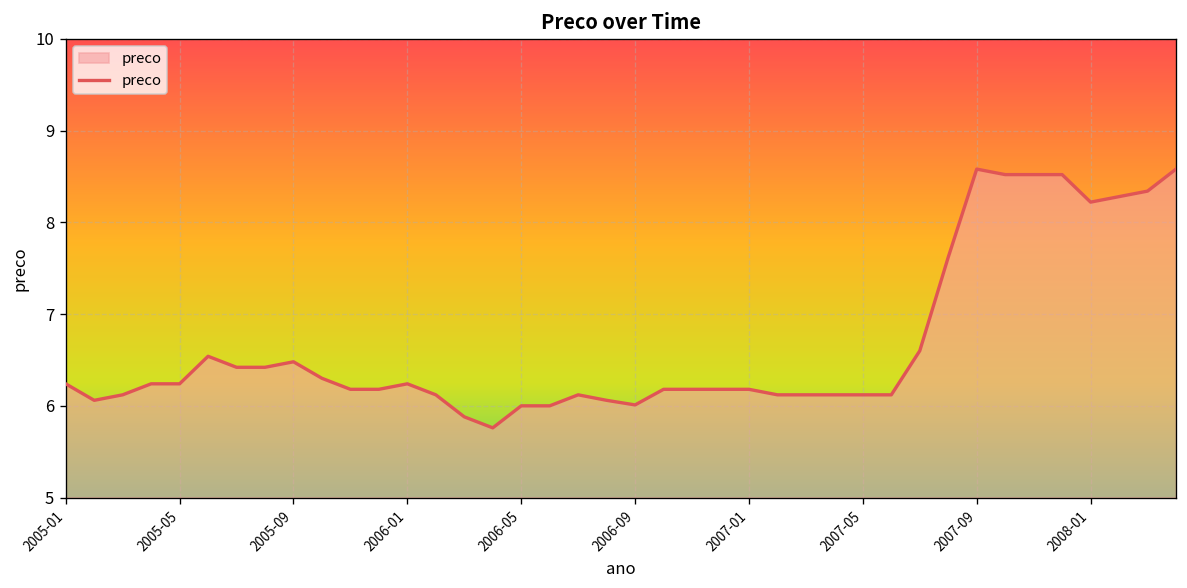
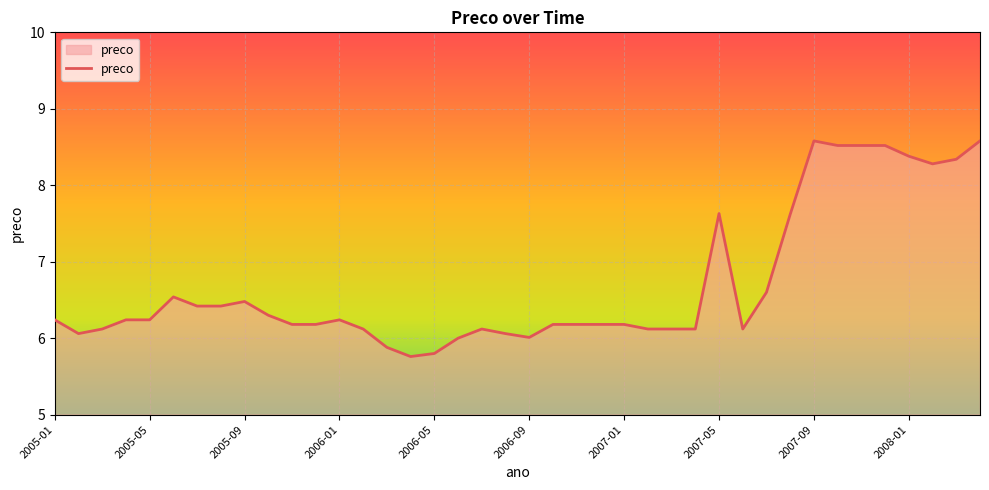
  {
    "2005-01": 6.2,
    "2005-05": 6.2,
    "2005-09": 6.5,
    "2006-01": 6.2,
-   "2006-05": 6.0,
+   "2006-05": 5.8,
    "2006-09": 6.0,
    "2007-01": 6.2,
-   "2007-05": 6.1,
+   "2007-05": 7.6,
    "2007-09": 8.6,
-   "2008-01": 8.2
+   "2008-01": 8.4
  }
